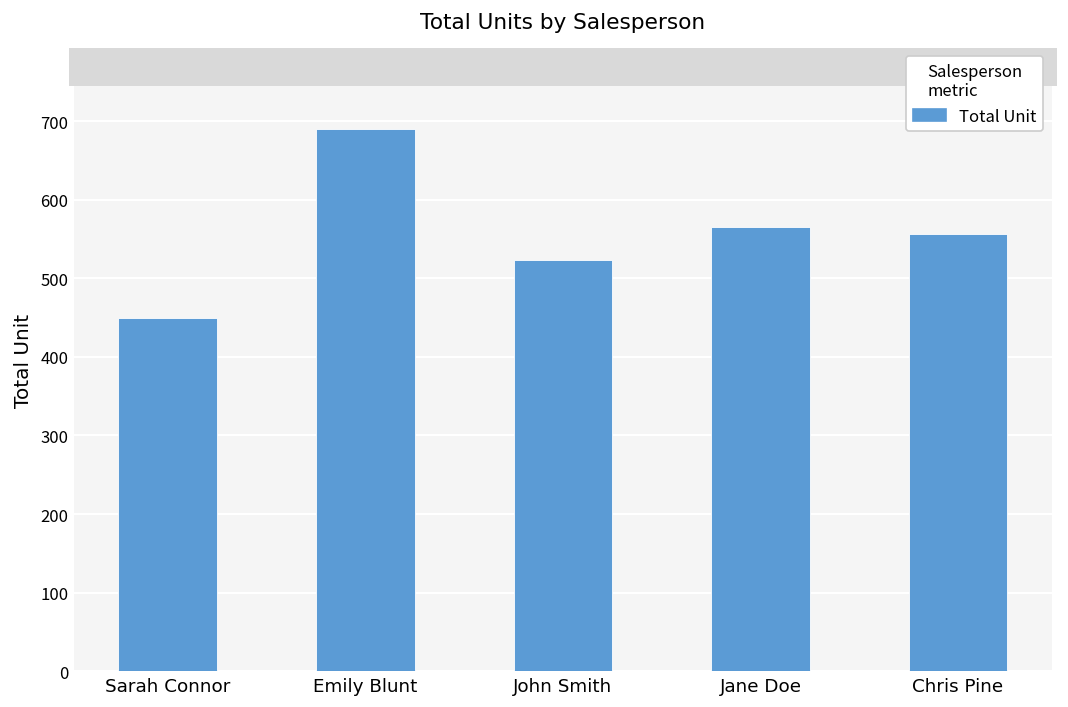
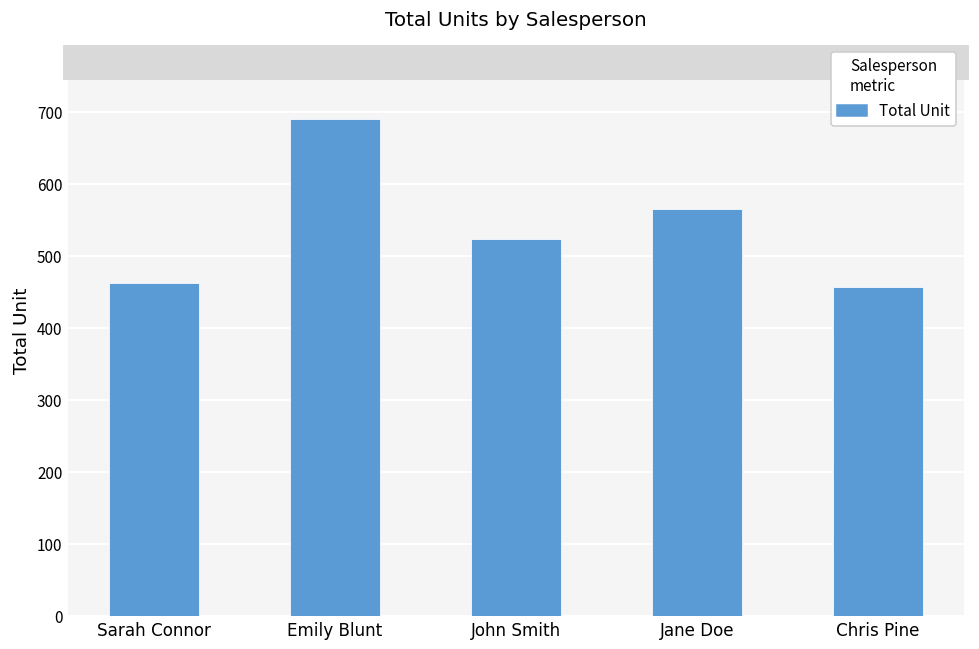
  {
-   "Sarah Connor": 450,
+   "Sarah Connor": 460,
    "Emily Blunt": 690,
    "John Smith": 520,
    "Jane Doe": 570,
-   "Chris Pine": 560
+   "Chris Pine": 460
  }
